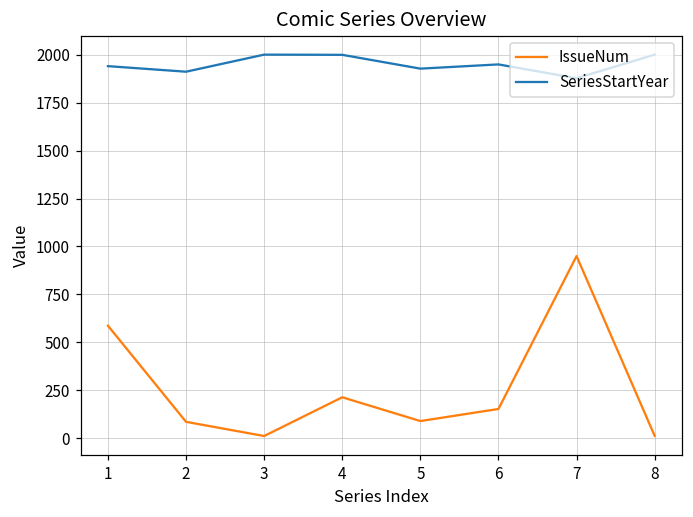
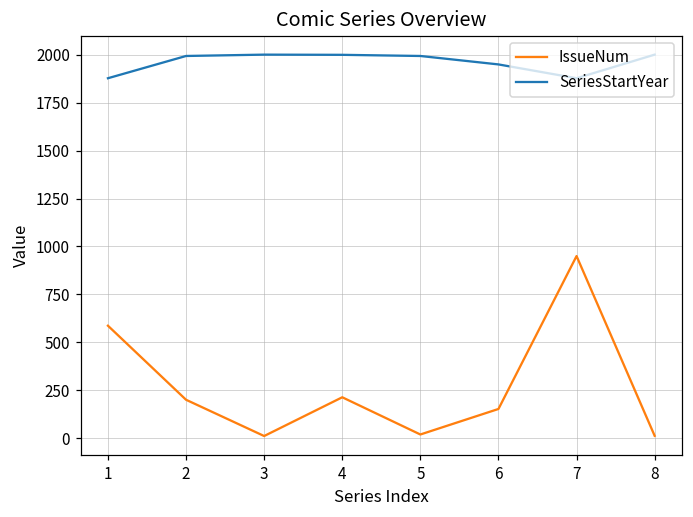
  {
    "IssueNum": {
      "1": 590,
-     "2": 90,
+     "2": 200,
      "3": 10,
      "4": 210,
-     "5": 90,
+     "5": 20,
      "6": 150,
      "7": 950,
      "8": 10
    },
    "SeriesStartYear": {
-     "1": 1940,
-     "2": 1910,
+     "1": 1880,
+     "2": 1990,
      "3": 2000,
      "4": 2000,
-     "5": 1930,
+     "5": 1990,
      "6": 1950
    }
  }
